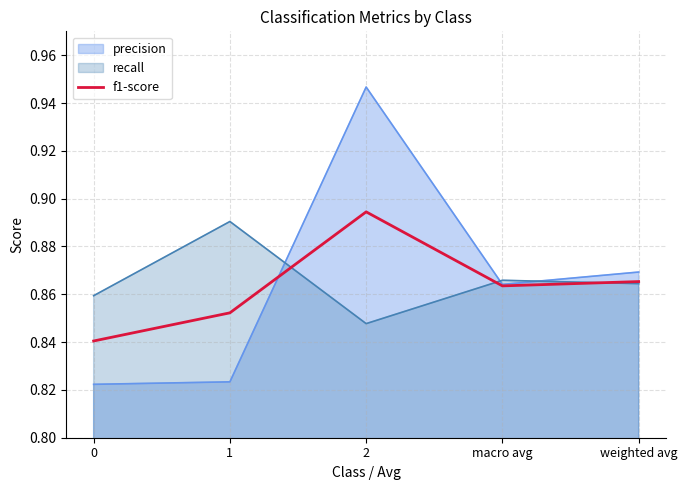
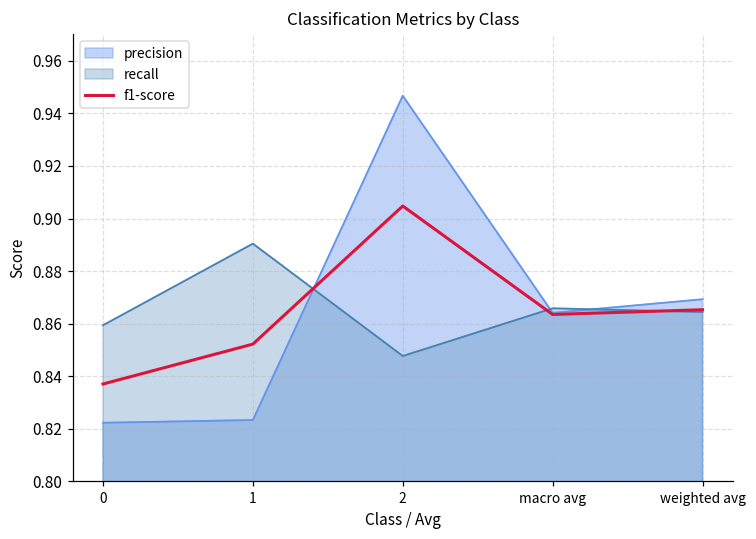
  {
    "f1-score": {
-     "0": 0.840,
+     "0": 0.837,
      "1": 0.852,
-     "2": 0.894
+     "2": 0.905
    }
  }
